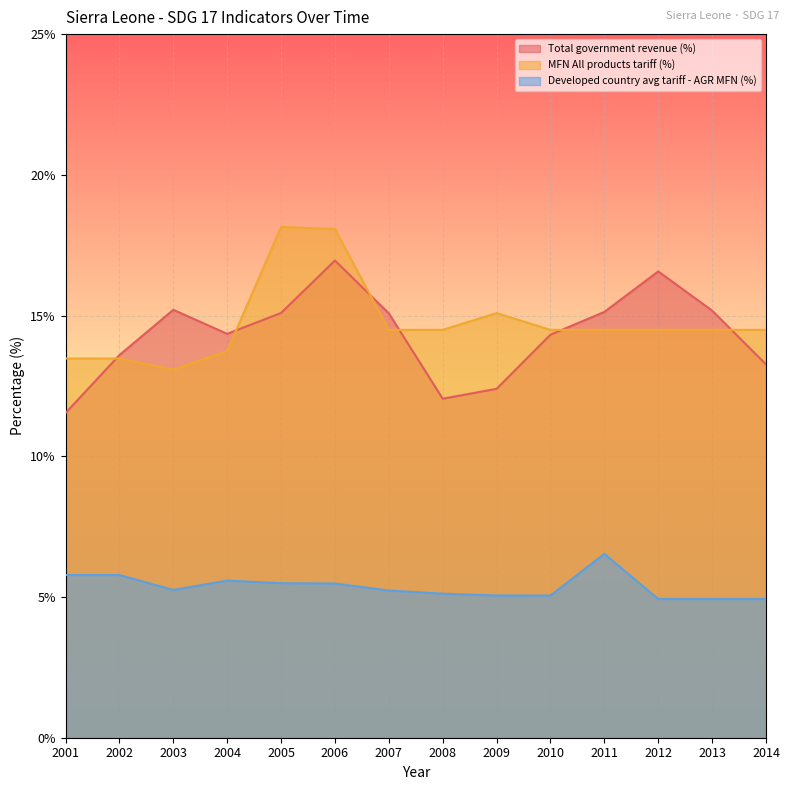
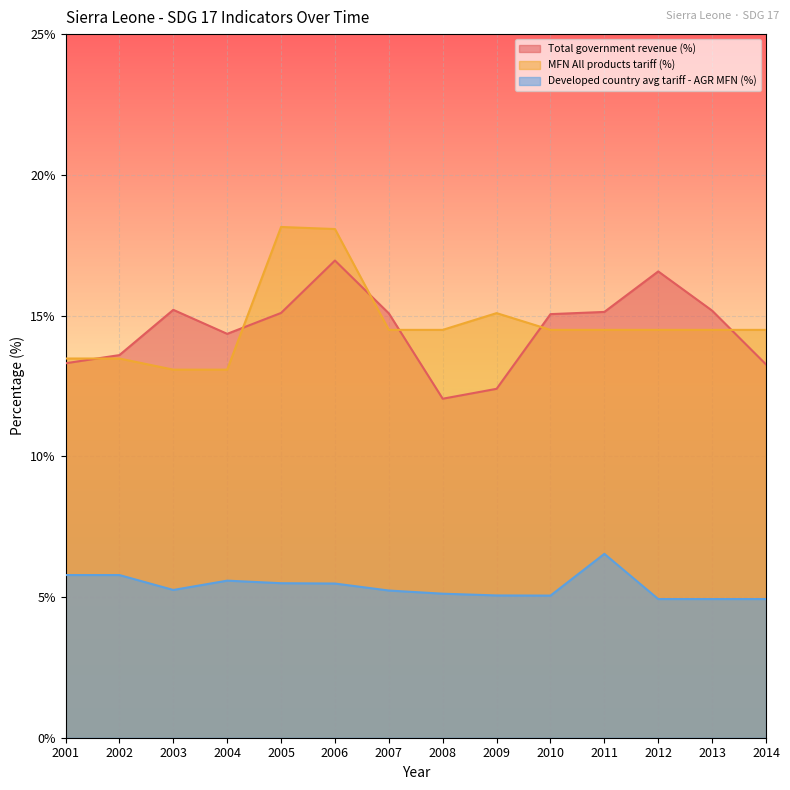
  {
    "Total government revenue (%)": {
-     "2001": "11.5%",
+     "2001": "13.3%",
      "2002": "13.6%",
      "2003": "15.2%",
      "2004": "14.4%",
      "2005": "15.1%",
      "2006": "17.0%",
      "2007": "15.1%",
      "2008": "12.0%",
      "2009": "12.4%",
-     "2010": "14.3%",
+     "2010": "15.1%",
      "2011": "15.1%",
      "2012": "16.6%",
      "2013": "15.2%",
      "2014": "13.3%"
    },
    "MFN All products tariff (%)": {
      "2001": "13.5%",
      "2002": "13.5%",
      "2003": "13.1%",
-     "2004": "13.7%",
+     "2004": "13.1%",
      "2005": "18.1%",
      "2006": "18.1%",
      "2007": "14.5%",
      "2008": "14.5%",
      "2009": "15.1%",
      "2010": "14.5%",
      "2011": "14.5%",
      "2012": "14.5%",
      "2013": "14.5%",
      "2014": "14.5%"
    },
    "Developed country avg tariff - AGR MFN (%)": {
      "2001": "5.8%",
      "2002": "5.8%",
      "2003": "5.3%",
      "2004": "5.6%",
      "2005": "5.5%",
      "2006": "5.5%",
      "2007": "5.2%",
      "2008": "5.1%",
      "2009": "5.1%",
      "2010": "5.0%",
      "2011": "6.5%",
      "2012": "4.9%",
      "2013": "4.9%",
      "2014": "4.9%"
    }
  }
